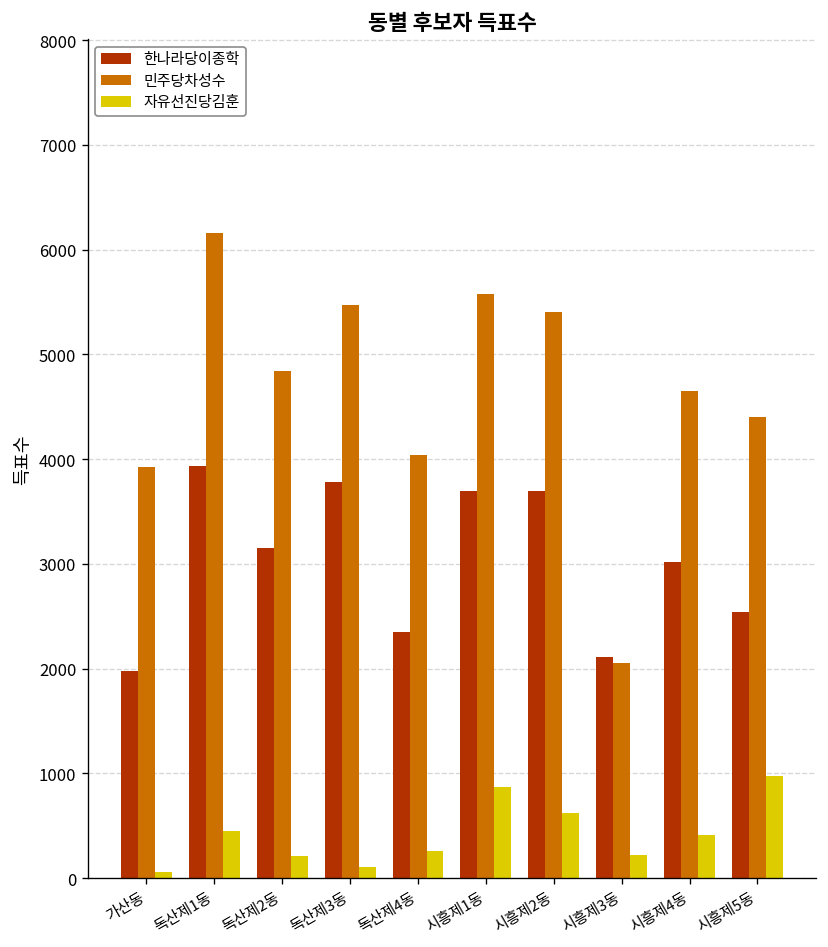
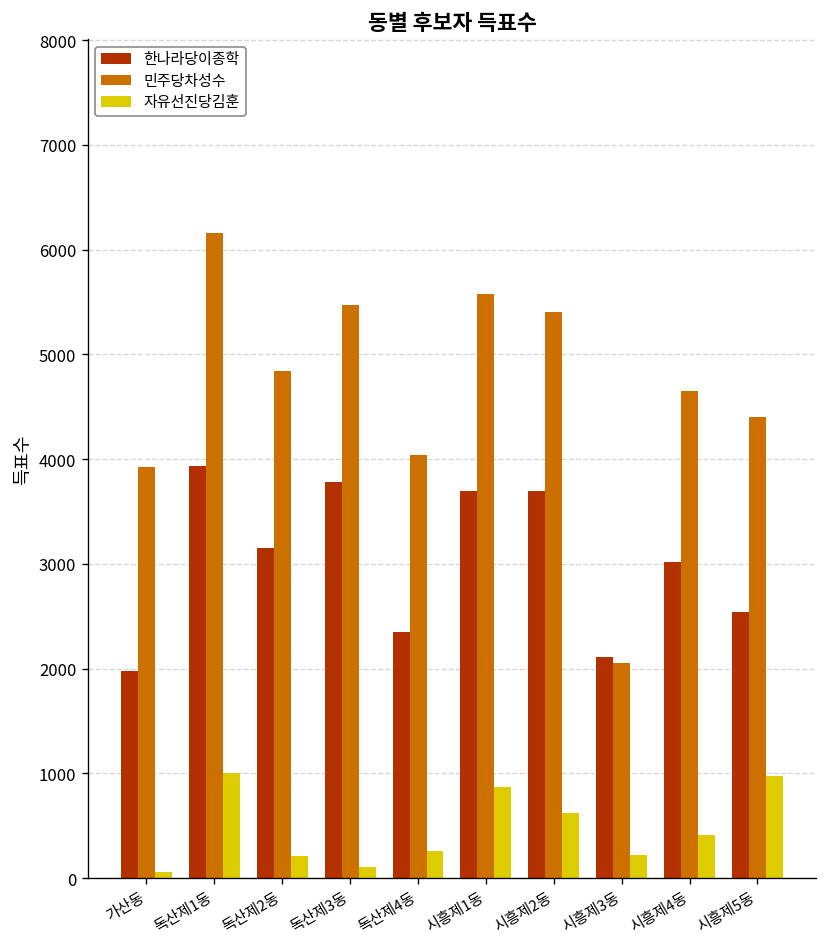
  {
    "한나라당이종학": {
      "가산동": 2000,
      "독산제1동": 3900,
      "독산제2동": 3100,
      "독산제3동": 3800,
      "독산제4동": 2400,
      "시흥제1동": 3700,
      "시흥제2동": 3700,
      "시흥제3동": 2100,
      "시흥제4동": 3000,
      "시흥제5동": 2500
    },
    "민주당차성수": {
      "가산동": 3900,
      "독산제1동": 6200,
      "독산제2동": 4800,
      "독산제3동": 5500,
      "독산제4동": 4000,
      "시흥제1동": 5600,
      "시흥제2동": 5400,
      "시흥제3동": 2100,
      "시흥제4동": 4600,
      "시흥제5동": 4400
    },
    "자유선진당김훈": {
      "가산동": 100,
-     "독산제1동": 500,
+     "독산제1동": 1000,
      "독산제2동": 200,
      "독산제3동": 100,
      "독산제4동": 300,
      "시흥제1동": 900,
      "시흥제2동": 600,
      "시흥제3동": 200,
      "시흥제4동": 400,
      "시흥제5동": 1000
    }
  }
